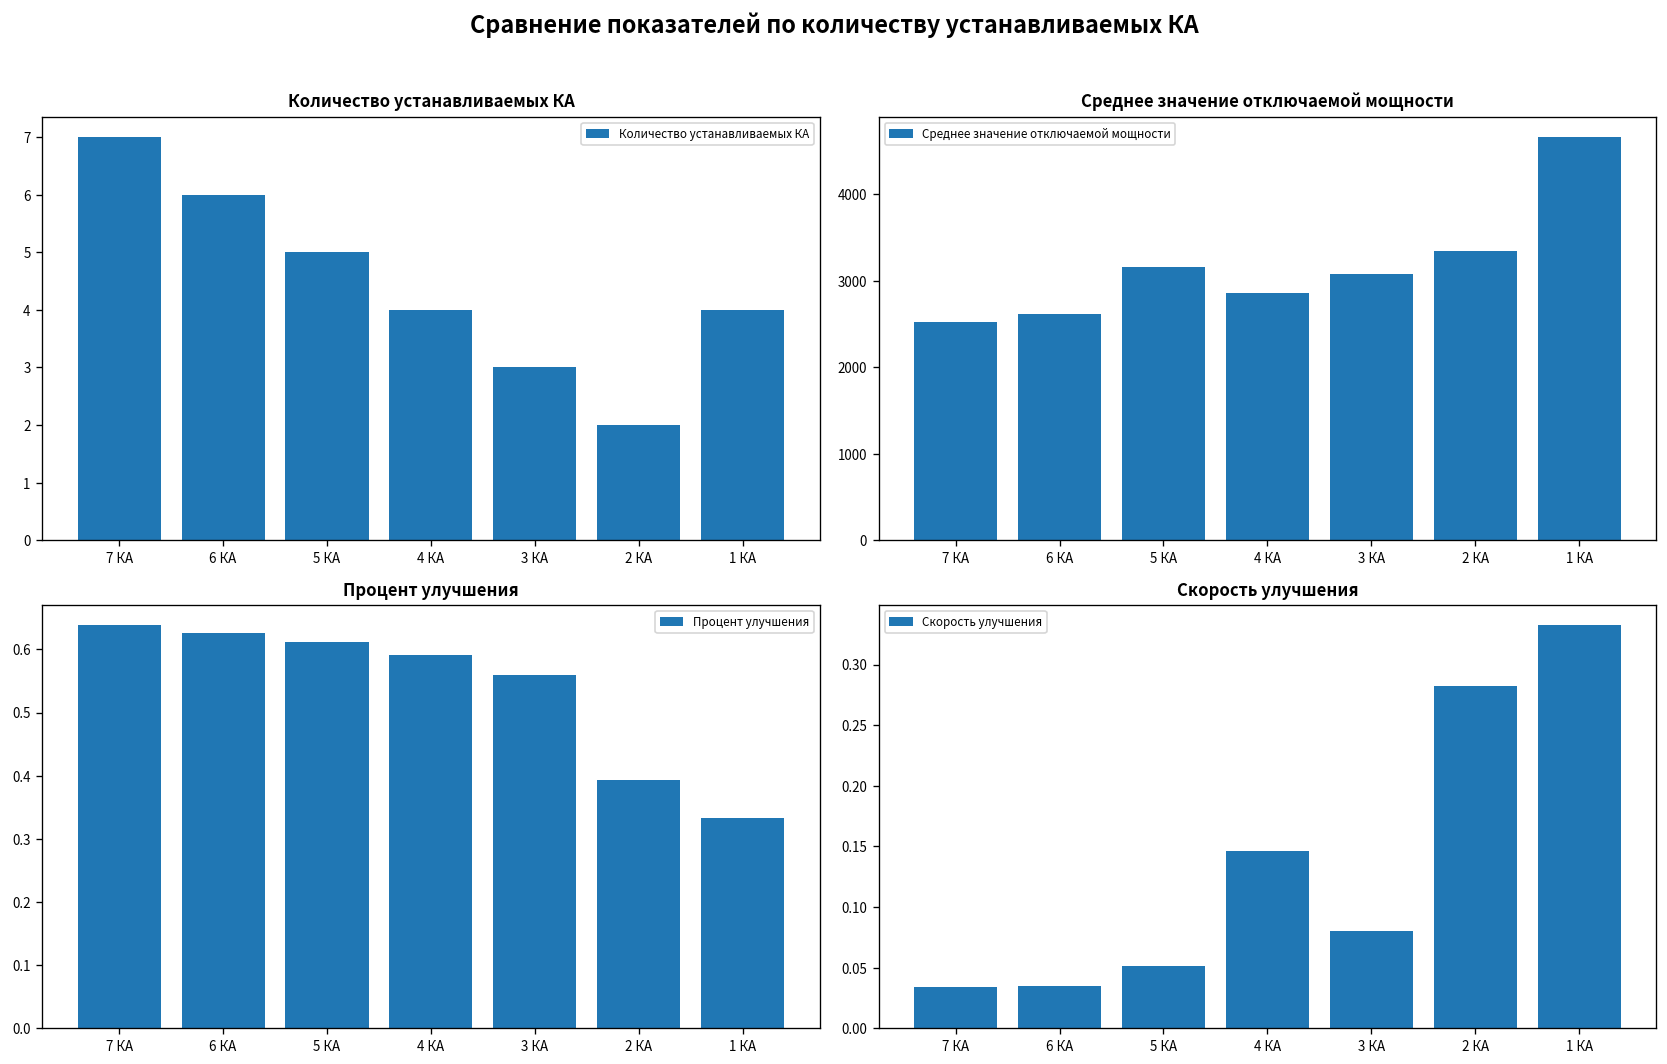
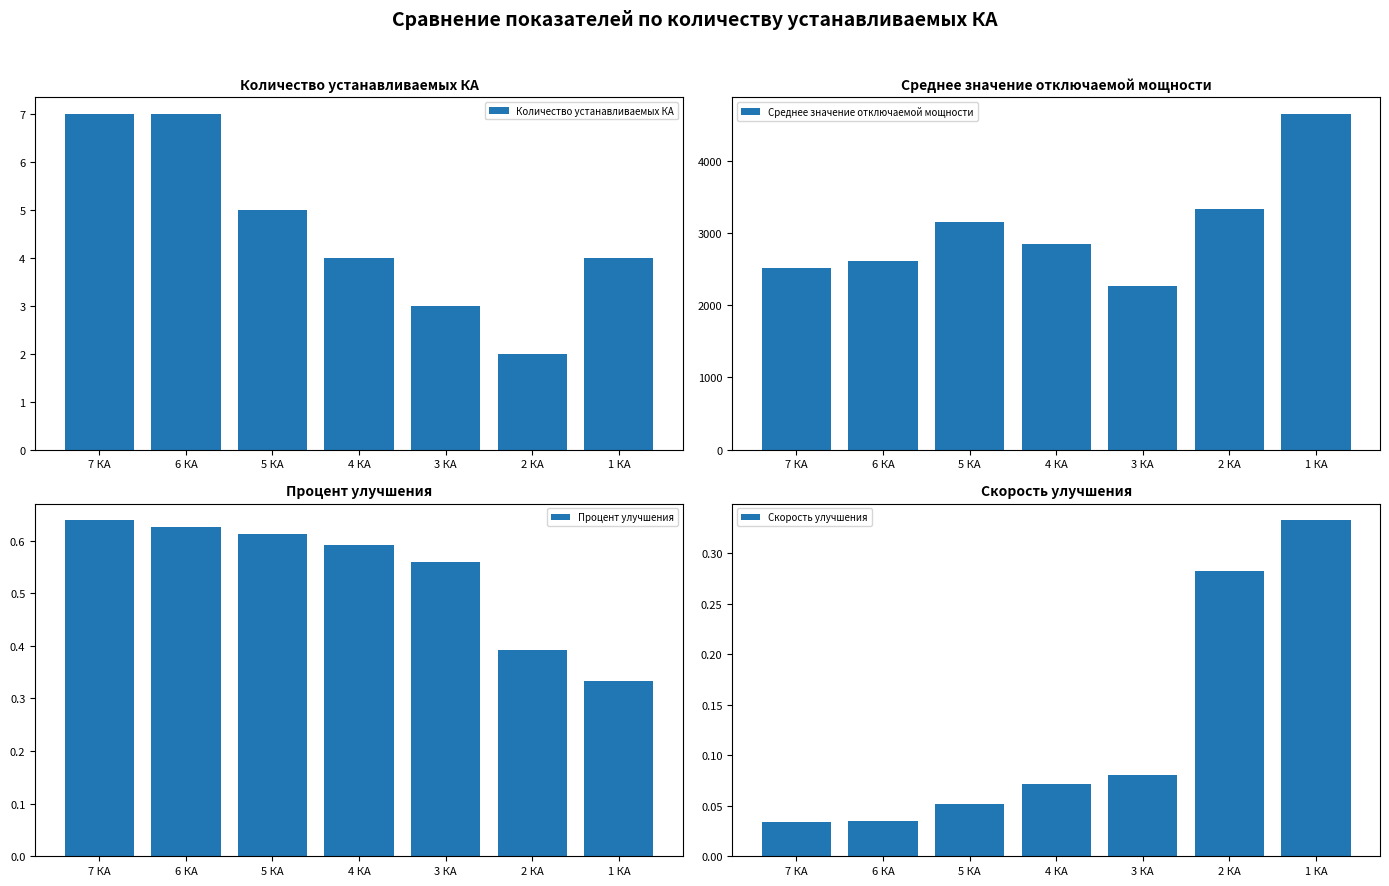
  {
    "Количество устанавливаемых КА": {
      "7 КА": 7,
-     "6 КА": 6,
+     "6 КА": 7,
      "5 КА": 5,
      "4 КА": 4,
      "3 КА": 3,
      "2 КА": 2,
      "1 КА": 4
    },
    "Среднее значение отключаемой мощности": {
      "7 КА": 2500,
      "6 КА": 2600,
      "5 КА": 3200,
      "4 КА": 2900,
-     "3 КА": 3100,
+     "3 КА": 2300,
      "2 КА": 3300,
      "1 КА": 4700
    },
    "Процент улучшения": {
      "7 КА": 0.64,
      "6 КА": 0.63,
      "5 КА": 0.61,
      "4 КА": 0.59,
      "3 КА": 0.56,
      "2 КА": 0.39,
      "1 КА": 0.33
    },
    "Скорость улучшения": {
      "7 КА": 0.034,
      "6 КА": 0.035,
      "5 КА": 0.052,
-     "4 КА": 0.147,
+     "4 КА": 0.071,
      "3 КА": 0.080,
      "2 КА": 0.283,
      "1 КА": 0.332
    }
  }
